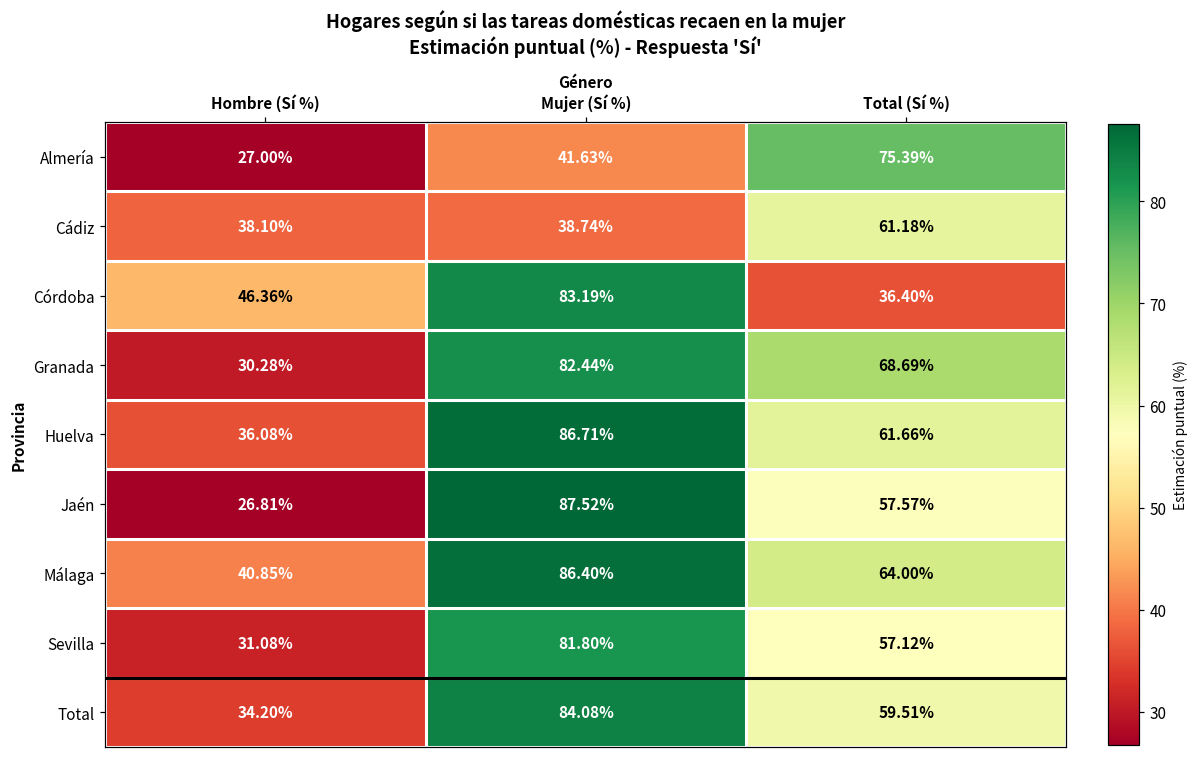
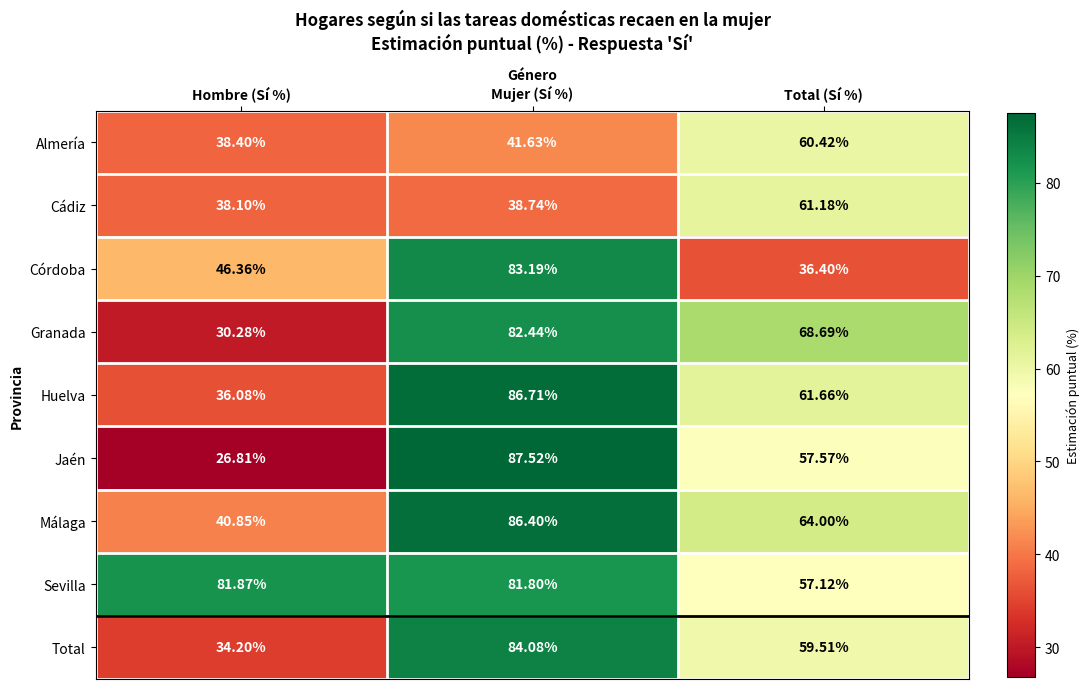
  {
    "Almería": {
-     "Hombre (Sí %)": "27.00%",
+     "Hombre (Sí %)": "38.40%",
      "Mujer (Sí %)": "41.63%",
-     "Total (Sí %)": "75.39%"
+     "Total (Sí %)": "60.42%"
    },
    "Cádiz": {
      "Hombre (Sí %)": "38.10%",
      "Mujer (Sí %)": "38.74%",
      "Total (Sí %)": "61.18%"
    },
    "Córdoba": {
      "Hombre (Sí %)": "46.36%",
      "Mujer (Sí %)": "83.19%",
      "Total (Sí %)": "36.40%"
    },
    "Granada": {
      "Hombre (Sí %)": "30.28%",
      "Mujer (Sí %)": "82.44%",
      "Total (Sí %)": "68.69%"
    },
    "Huelva": {
      "Hombre (Sí %)": "36.08%",
      "Mujer (Sí %)": "86.71%",
      "Total (Sí %)": "61.66%"
    },
    "Jaén": {
      "Hombre (Sí %)": "26.81%",
      "Mujer (Sí %)": "87.52%",
      "Total (Sí %)": "57.57%"
    },
    "Málaga": {
      "Hombre (Sí %)": "40.85%",
      "Mujer (Sí %)": "86.40%",
      "Total (Sí %)": "64.00%"
    },
    "Sevilla": {
-     "Hombre (Sí %)": "31.08%",
+     "Hombre (Sí %)": "81.87%",
      "Mujer (Sí %)": "81.80%",
      "Total (Sí %)": "57.12%"
    },
    "Total": {
      "Hombre (Sí %)": "34.20%",
      "Mujer (Sí %)": "84.08%",
      "Total (Sí %)": "59.51%"
    }
  }
